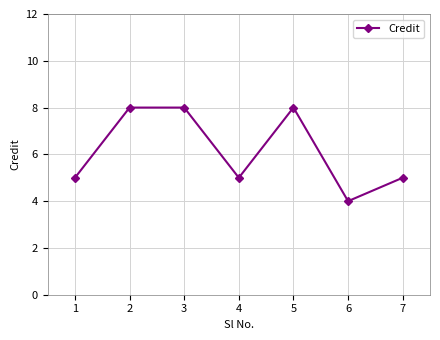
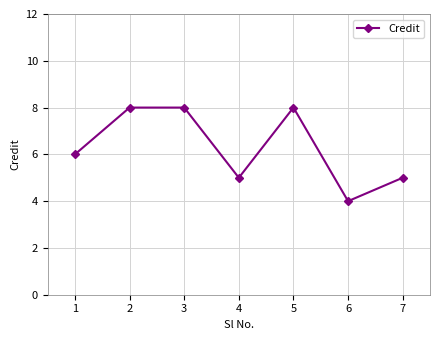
  {
-   "1": 5,
+   "1": 6,
    "2": 8,
    "3": 8,
    "4": 5,
    "5": 8,
    "6": 4,
    "7": 5
  }
